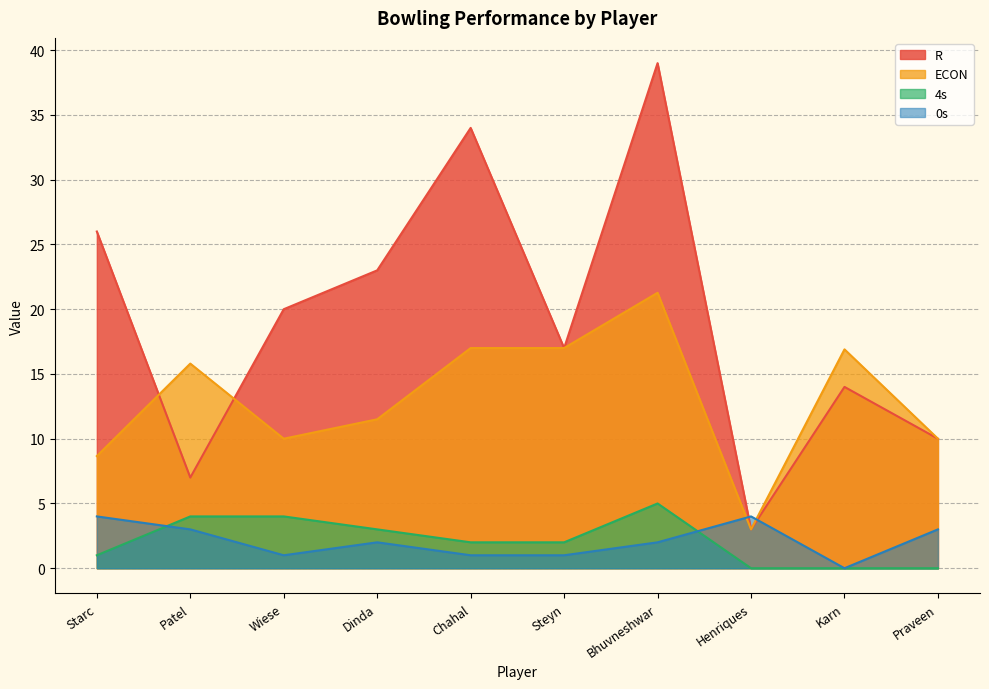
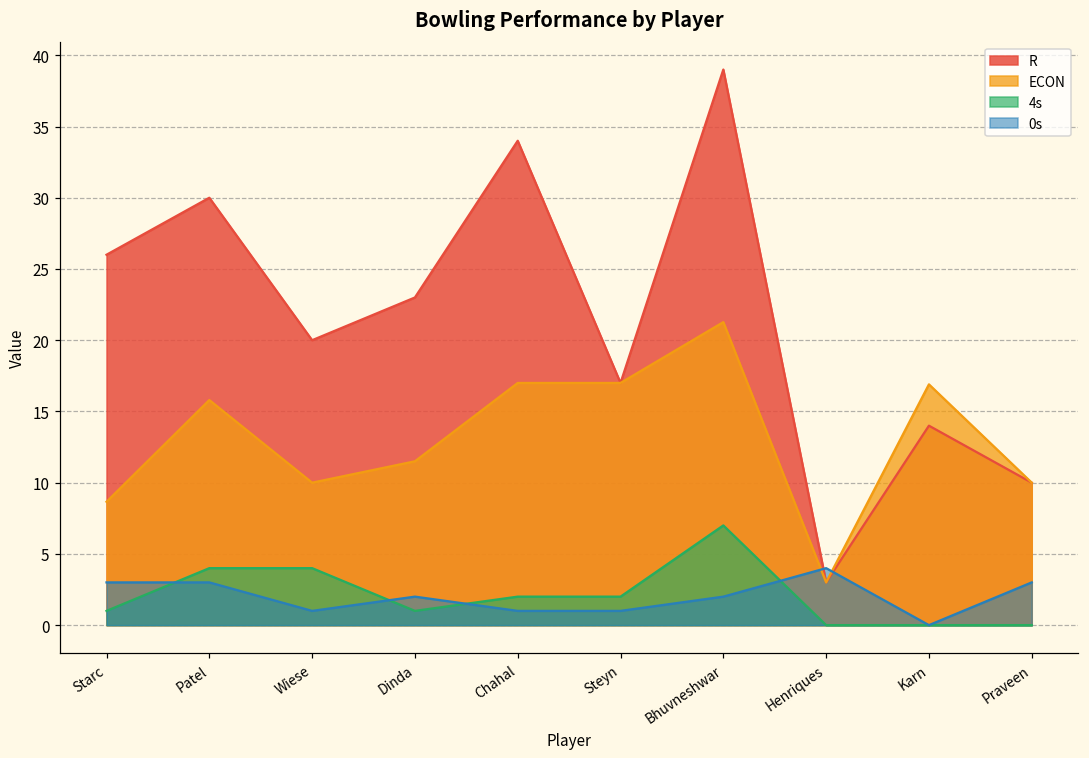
  {
    "R": {
      "Starc": 26,
-     "Patel": 7,
+     "Patel": 30,
      "Wiese": 20,
      "Dinda": 23,
      "Chahal": 34,
      "Bhuvneshwar": 39,
      "Karn": 14
    },
    "ECON": {
      "Starc": 8.7,
      "Patel": 15.8,
      "Wiese": 10,
      "Dinda": 11.5,
      "Chahal": 17,
      "Bhuvneshwar": 21.3,
      "Karn": 17
    },
    "4s": {
      "Starc": 1,
      "Patel": 4,
      "Wiese": 4,
-     "Dinda": 3,
+     "Dinda": 1,
      "Chahal": 2,
      "Steyn": 2,
-     "Bhuvneshwar": 5,
+     "Bhuvneshwar": 7,
      "Henriques": 0,
      "Praveen": 0
    },
    "0s": {
-     "Starc": 4,
+     "Starc": 3,
      "Patel": 3,
      "Wiese": 1,
      "Dinda": 2,
      "Chahal": 1,
      "Steyn": 1,
      "Bhuvneshwar": 2,
      "Henriques": 4,
      "Praveen": 3
    }
  }
